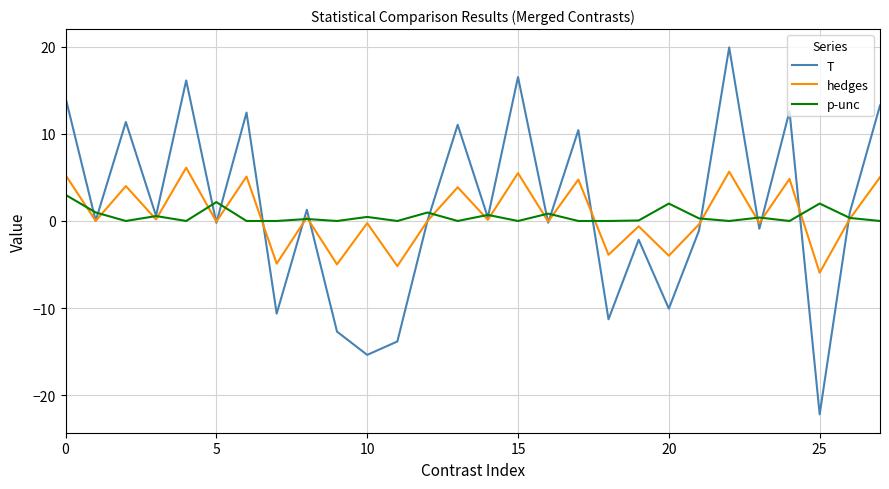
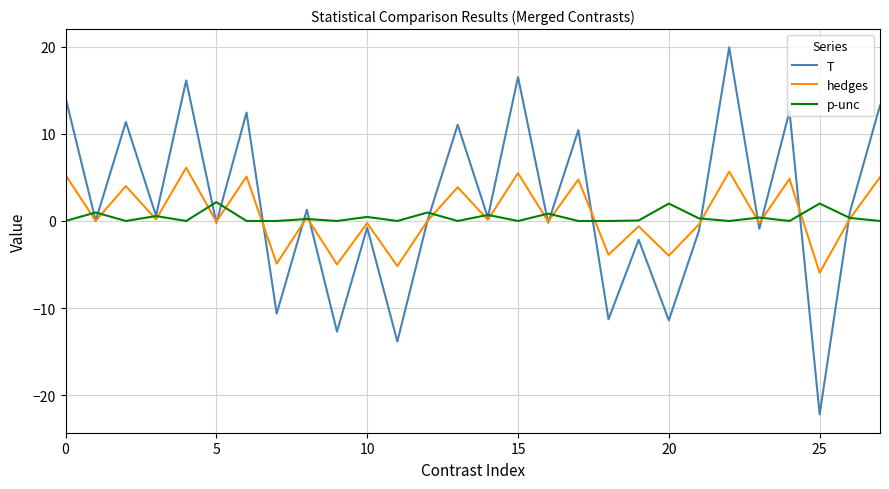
  {
    "T": {
      "0": 14,
-     "10": -15,
+     "10": -1,
      "15": 17,
-     "20": -10,
+     "20": -11,
      "25": -22
    },
    "hedges": {
      "0": 5,
      "10": 0,
      "15": 5,
      "20": -4,
      "25": -6
    },
    "p-unc": {
-     "0": 3,
+     "0": 0,
      "5": 2,
      "10": 0,
      "15": 0,
      "20": 2,
      "25": 2
    }
  }
